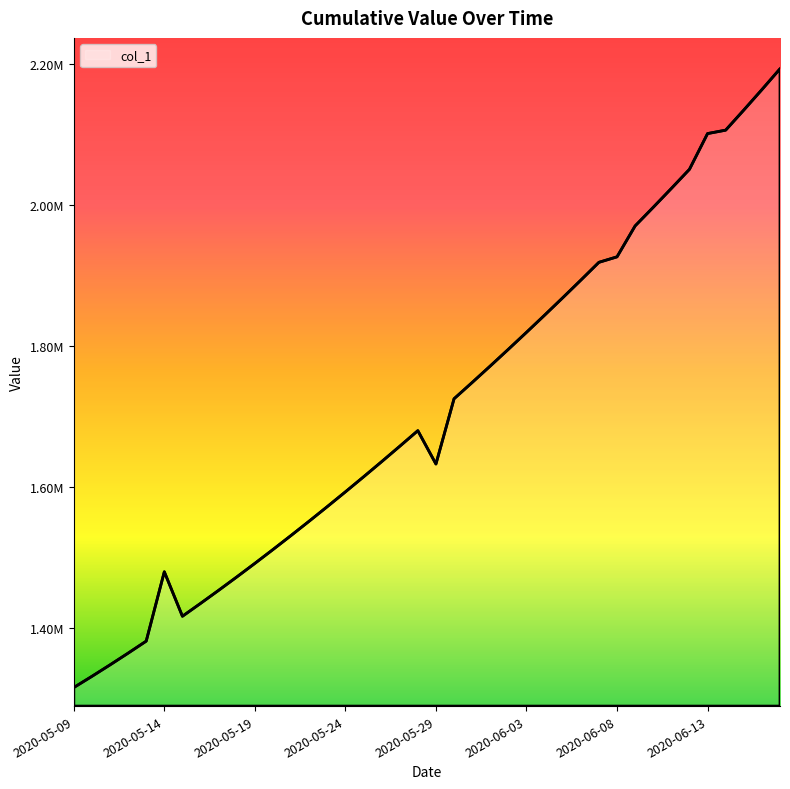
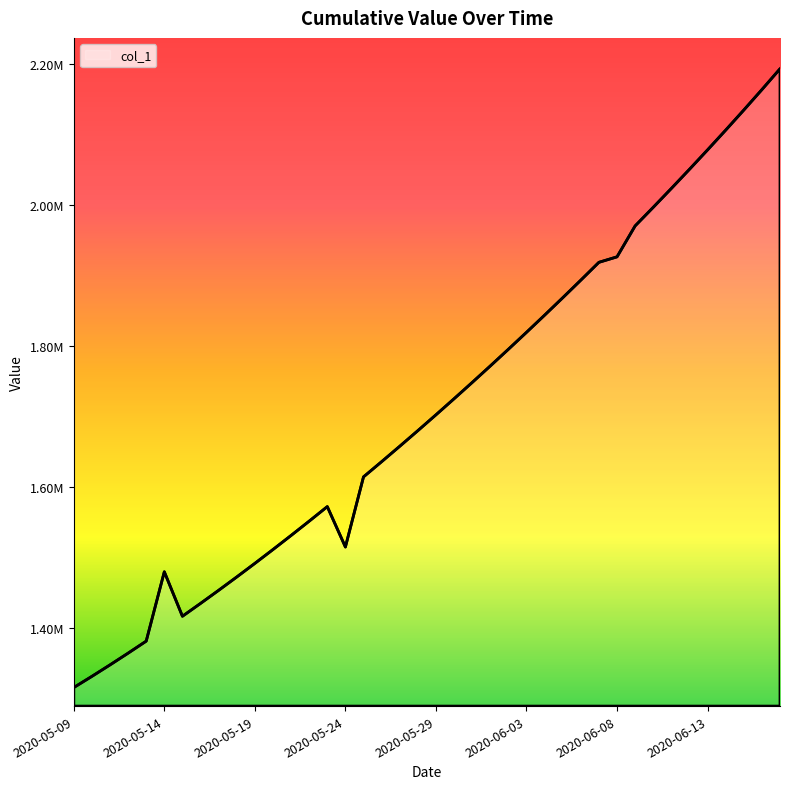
  {
    "2020-05-09": 1320000,
    "2020-05-14": 1480000,
    "2020-05-19": 1490000,
-   "2020-05-24": 1590000,
-   "2020-05-29": 1630000,
+   "2020-05-24": 1510000,
+   "2020-05-29": 1700000,
    "2020-06-03": 1820000,
    "2020-06-08": 1930000,
-   "2020-06-13": 2100000
+   "2020-06-13": 2080000
  }
